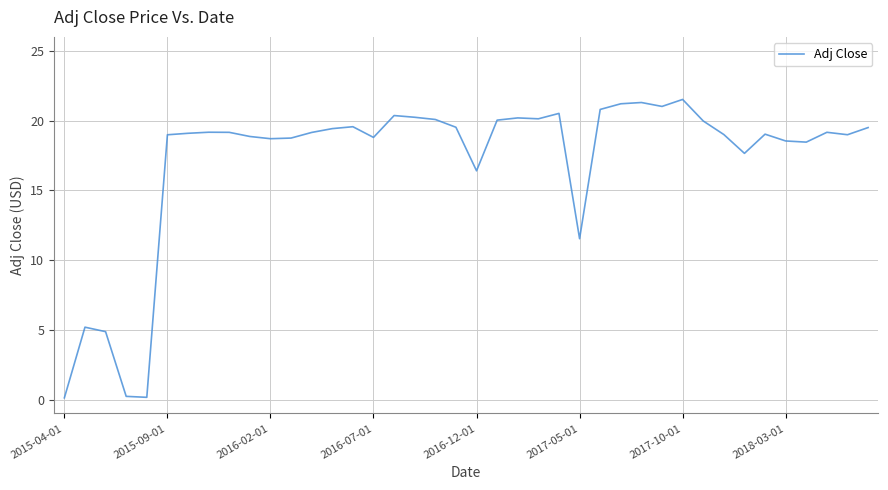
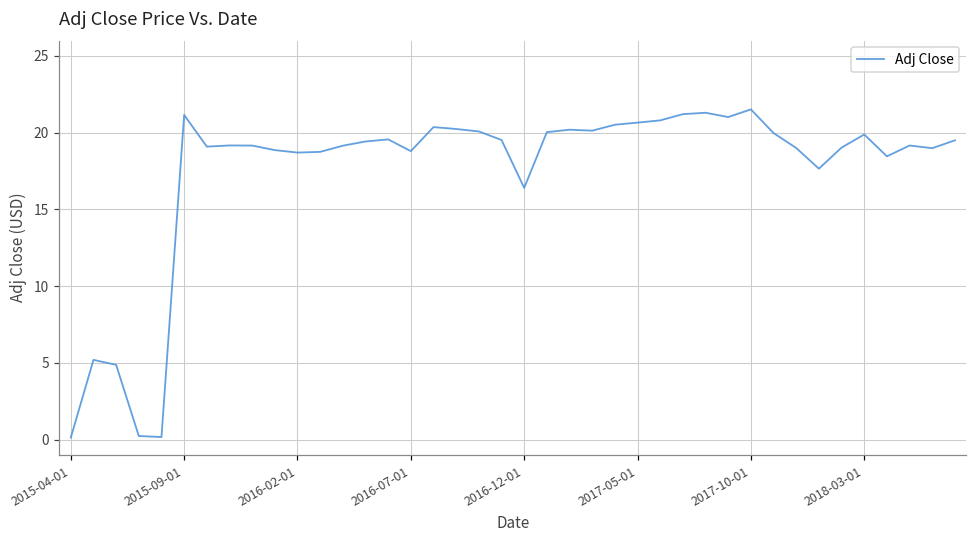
  {
    "2015-04-01": 0.1,
-   "2015-09-01": 19.0,
+   "2015-09-01": 21.2,
    "2016-02-01": 18.7,
    "2016-07-01": 18.8,
    "2016-12-01": 16.4,
-   "2017-05-01": 11.5,
+   "2017-05-01": 20.7,
    "2017-10-01": 21.5,
-   "2018-03-01": 18.5
+   "2018-03-01": 19.9
  }
